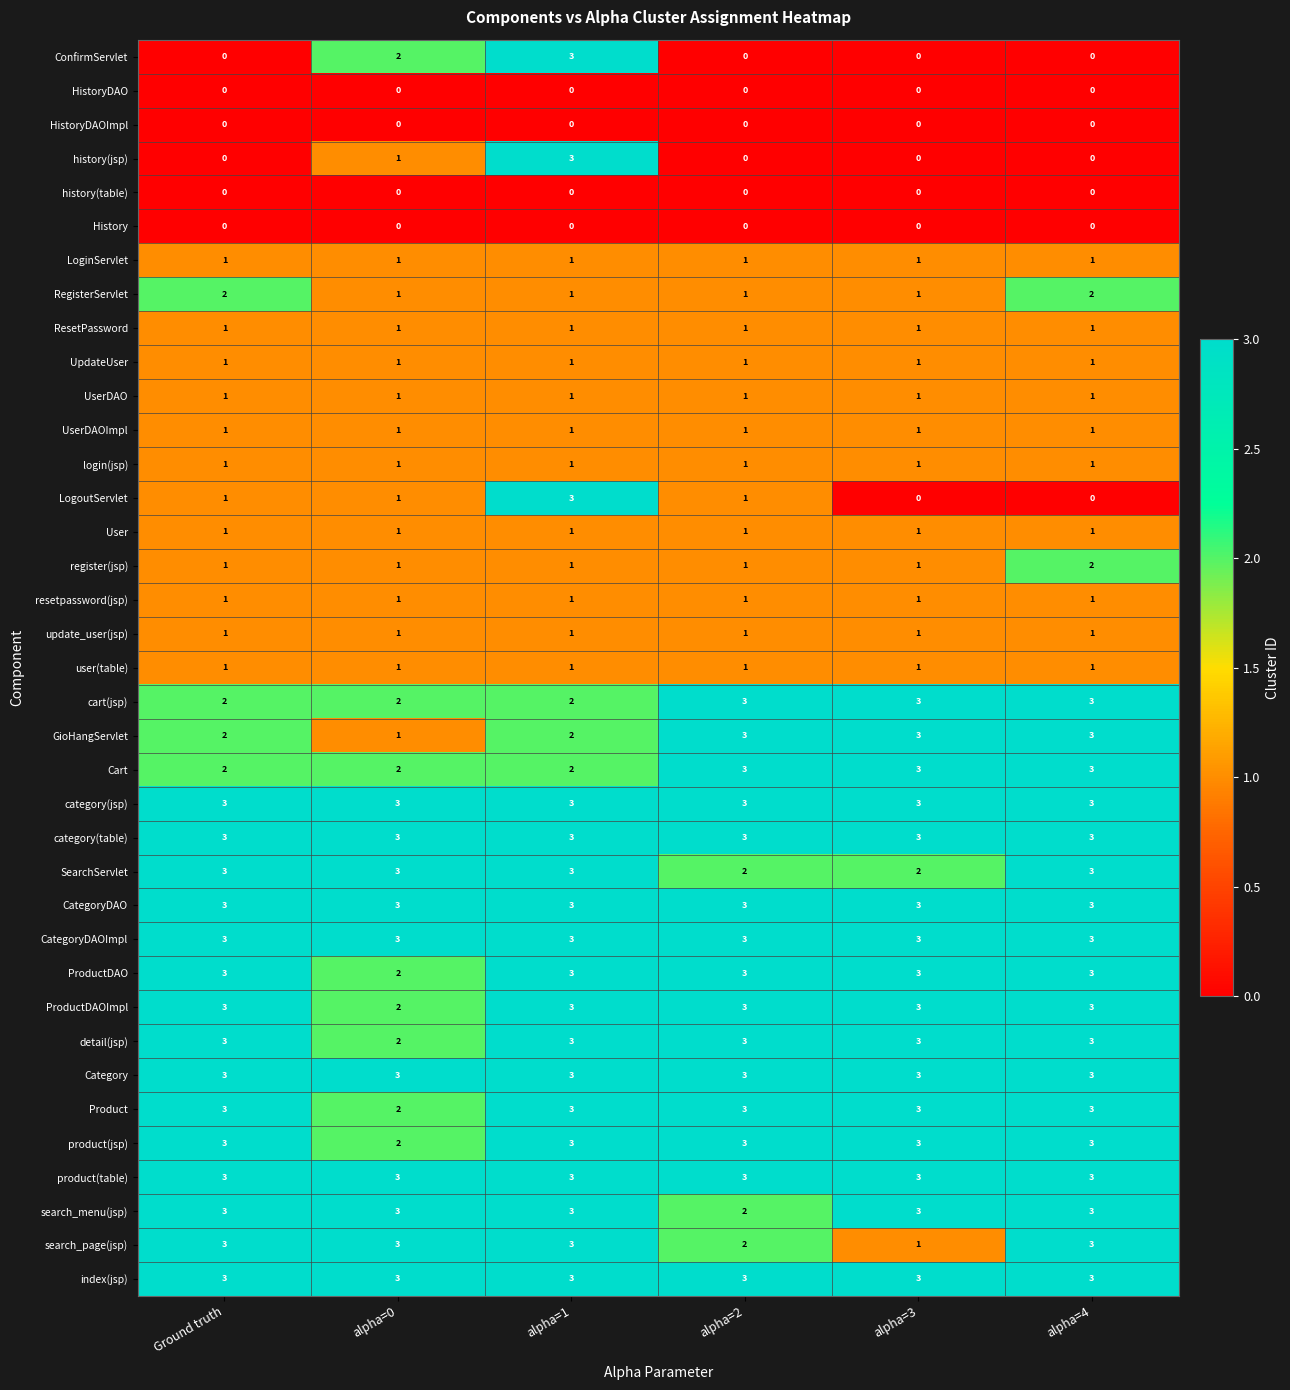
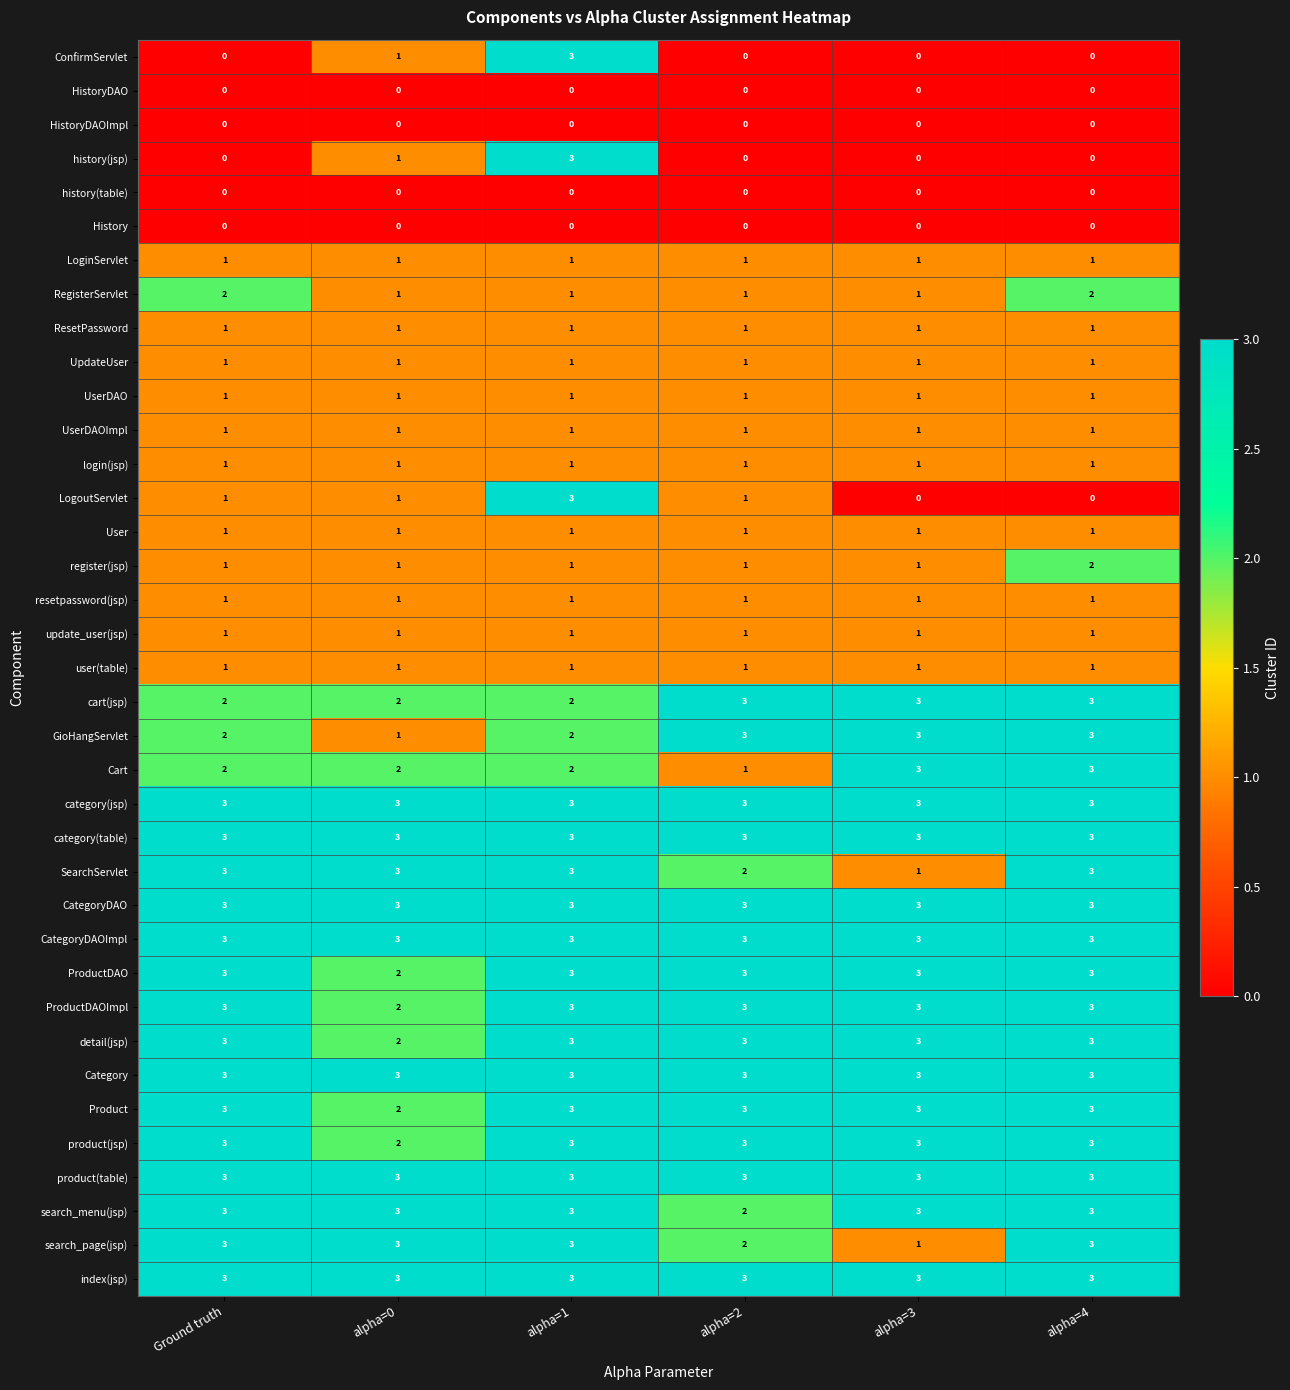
  {
    "ConfirmServlet": {
      "Ground truth": 0,
-     "alpha=0": 2,
+     "alpha=0": 1,
      "alpha=1": 3,
      "alpha=2": 0,
      "alpha=3": 0,
      "alpha=4": 0
    },
    "Cart": {
      "Ground truth": 2,
      "alpha=0": 2,
      "alpha=1": 2,
-     "alpha=2": 3,
+     "alpha=2": 1,
      "alpha=3": 3,
      "alpha=4": 3
    },
    "SearchServlet": {
      "Ground truth": 3,
      "alpha=0": 3,
      "alpha=1": 3,
      "alpha=2": 2,
-     "alpha=3": 2,
+     "alpha=3": 1,
      "alpha=4": 3
    }
  }
